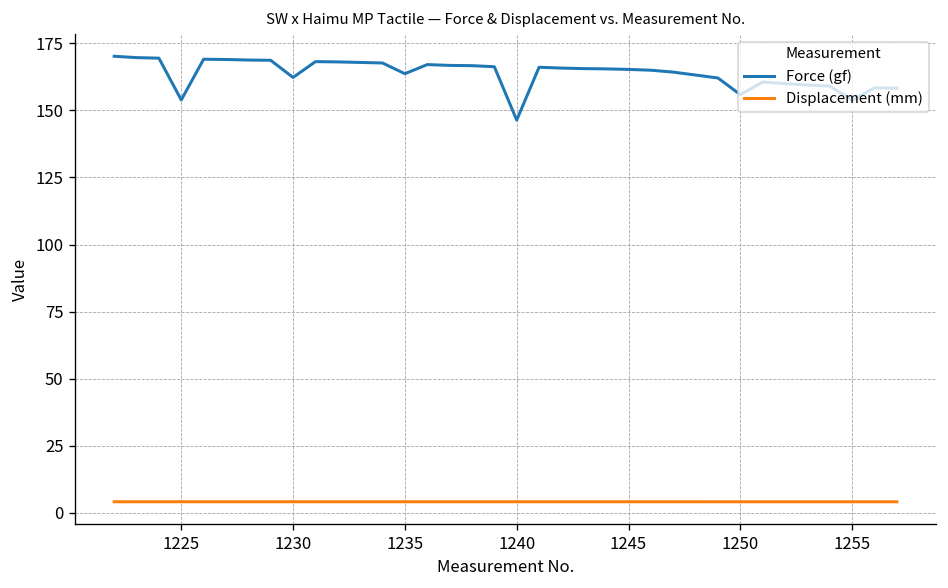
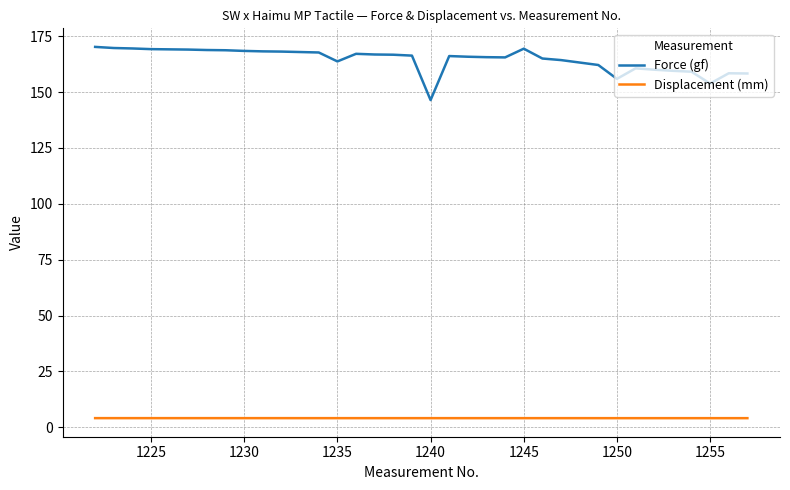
  {
    "Force (gf)": {
-     "1225": 154,
-     "1230": 162,
+     "1225": 169,
+     "1230": 168,
      "1235": 164,
      "1240": 146,
-     "1245": 165
+     "1245": 169
    },
    "Displacement (mm)": {
      "1225": 4,
      "1230": 4,
      "1235": 4,
      "1240": 4,
      "1245": 4,
      "1250": 4,
      "1255": 4
    }
  }
